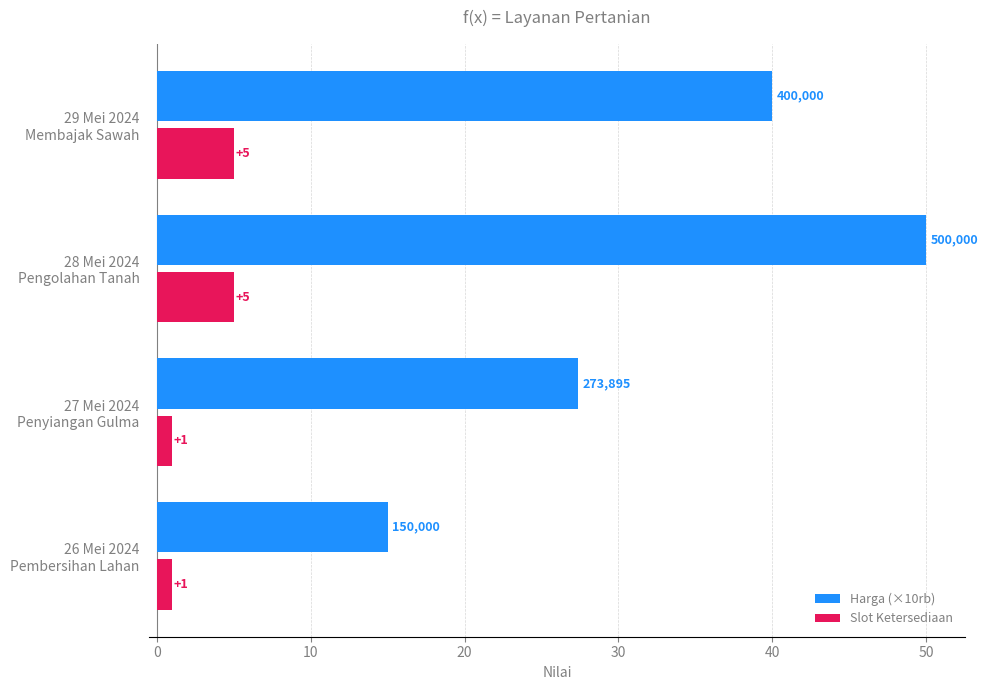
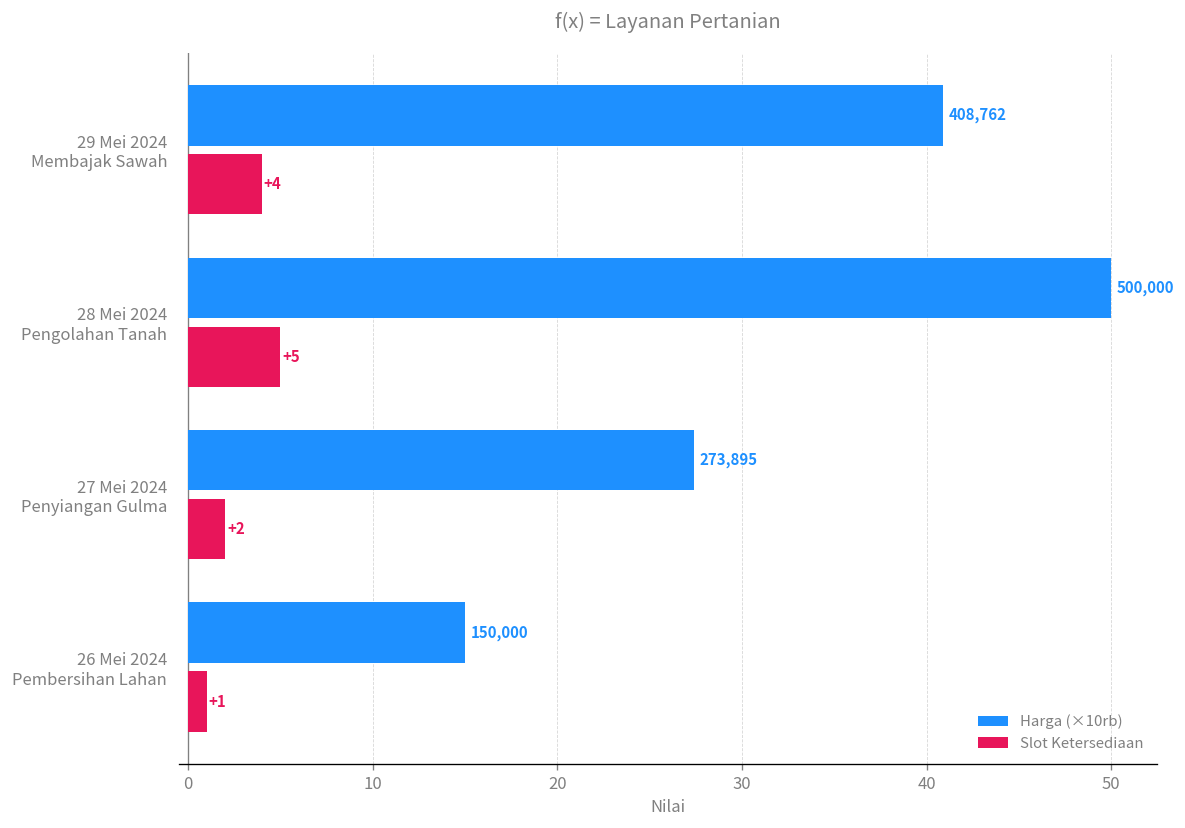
  {
    "Harga (×10rb)": {
-     "29 Mei 2024 Membajak Sawah": "400,000"
+     "29 Mei 2024 Membajak Sawah": "408,762"
    },
    "Slot Ketersediaan": {
-     "29 Mei 2024 Membajak Sawah": "+5",
+     "29 Mei 2024 Membajak Sawah": "+4",
      "28 Mei 2024 Pengolahan Tanah": "+5",
-     "27 Mei 2024 Penyiangan Gulma": "+1",
+     "27 Mei 2024 Penyiangan Gulma": "+2",
      "26 Mei 2024 Pembersihan Lahan": "+1"
    }
  }
